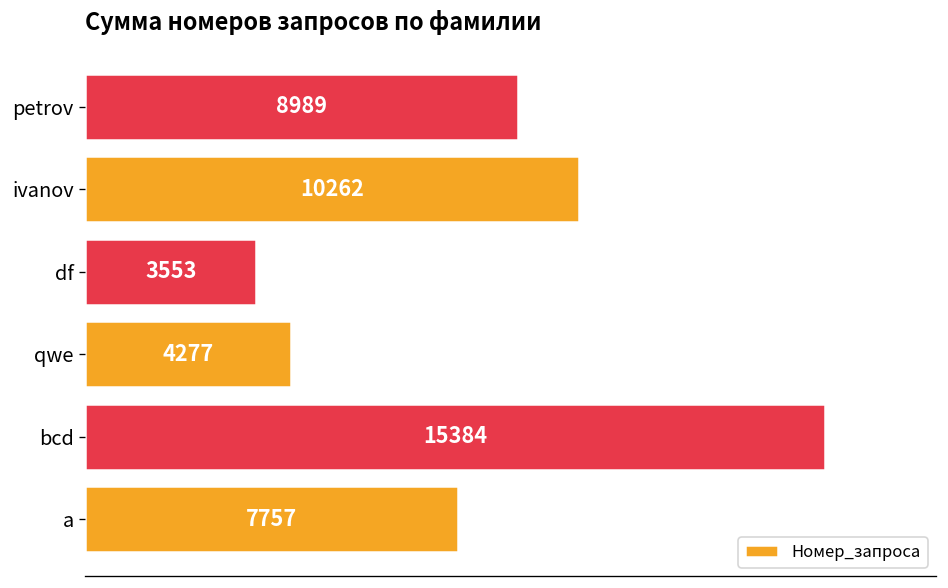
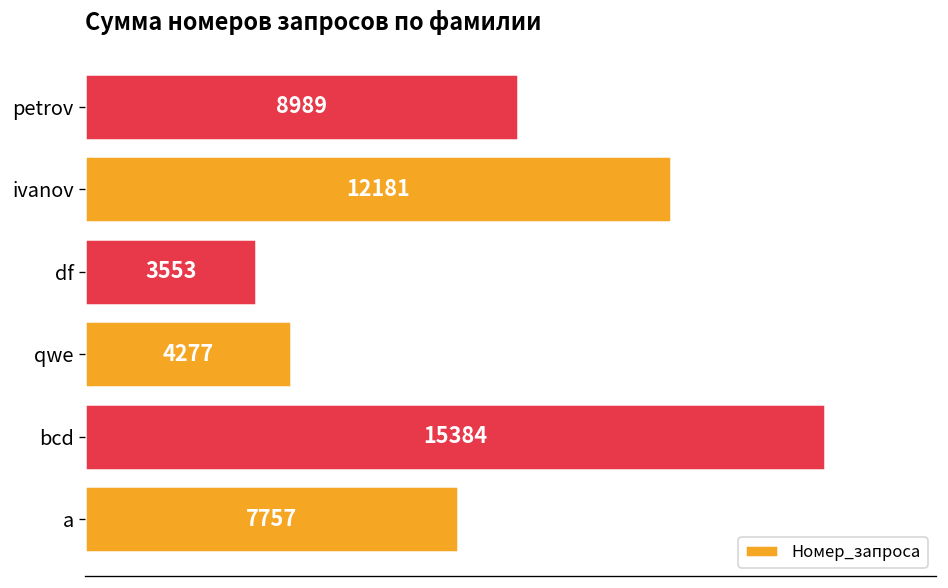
  {
    "petrov": 8989,
-   "ivanov": 10262,
+   "ivanov": 12181,
    "df": 3553,
    "qwe": 4277,
    "bcd": 15384,
    "a": 7757
  }
